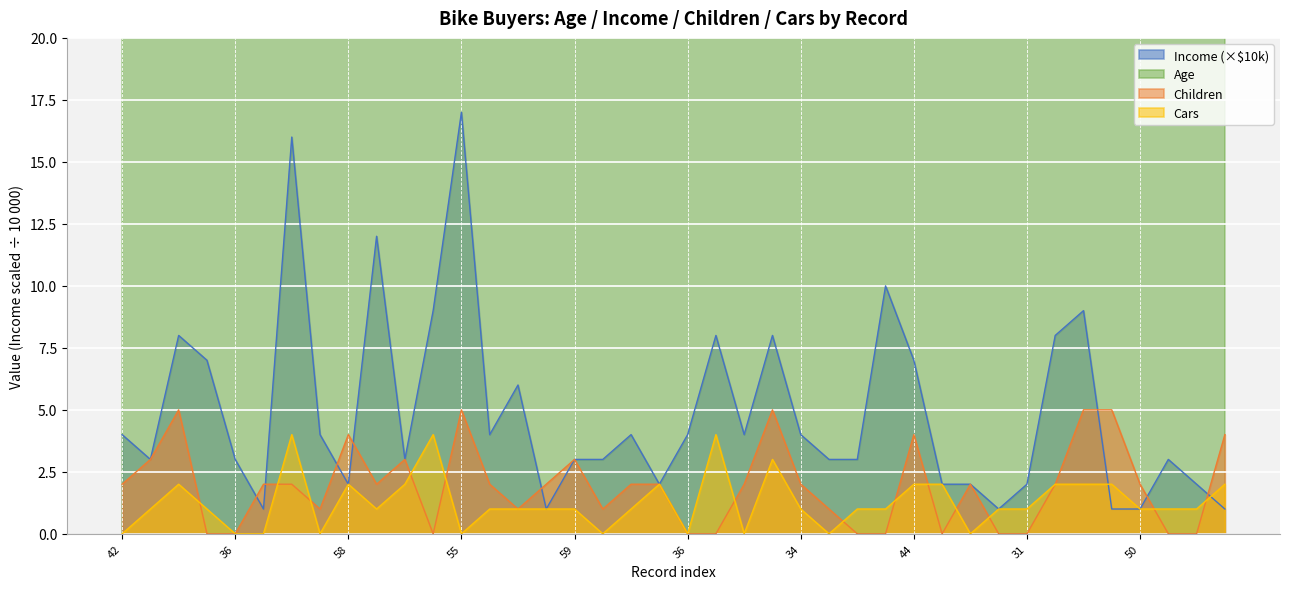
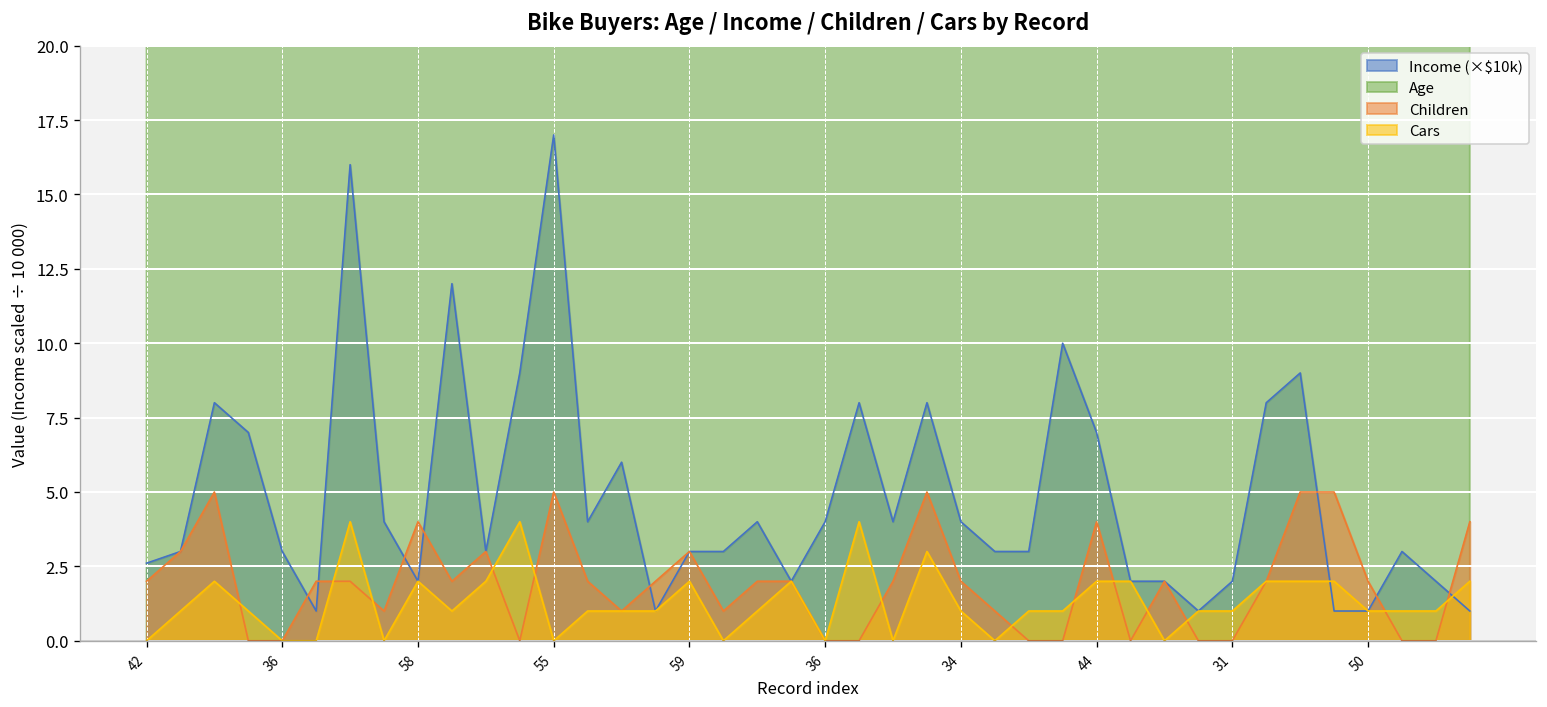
  {
    "Income (×$10k)": {
-     "42": 4.0,
+     "42": 2.6,
      "34": 4.0,
      "44": 7.0,
      "31": 2.0
    },
    "Children": {
      "42": 2.0,
      "58": 4.0,
      "34": 2.0,
      "44": 4.0,
      "31": 0.0
    },
    "Cars": {
      "42": 0,
-     "59": 1,
+     "59": 2,
      "34": 1,
      "44": 2,
      "31": 1
    }
  }
